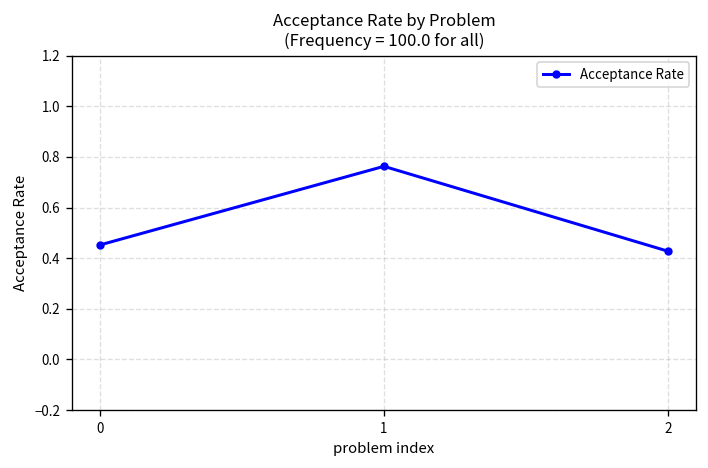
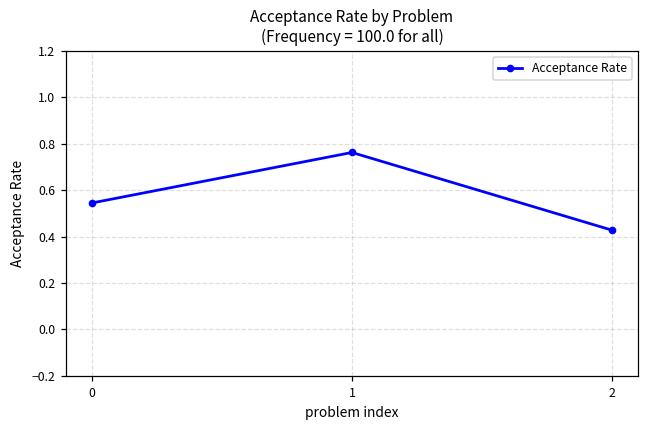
  {
-   "0": 0.45,
+   "0": 0.55,
    "1": 0.76,
    "2": 0.43
  }
